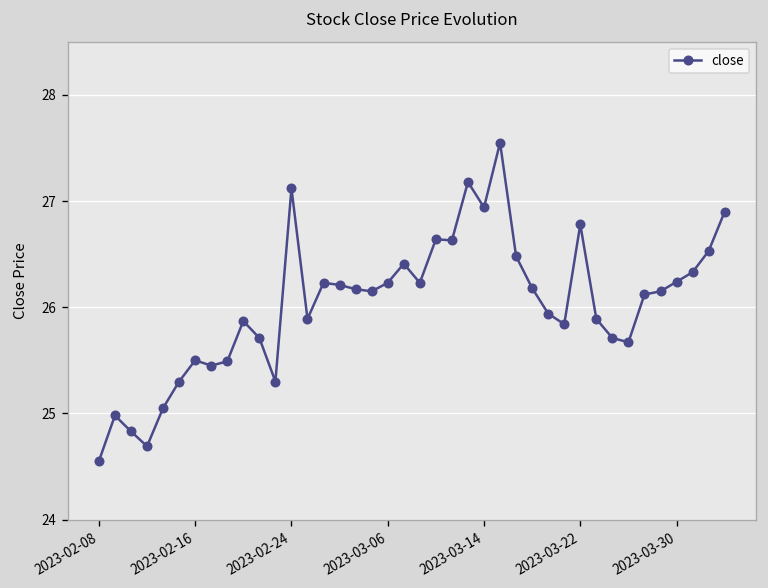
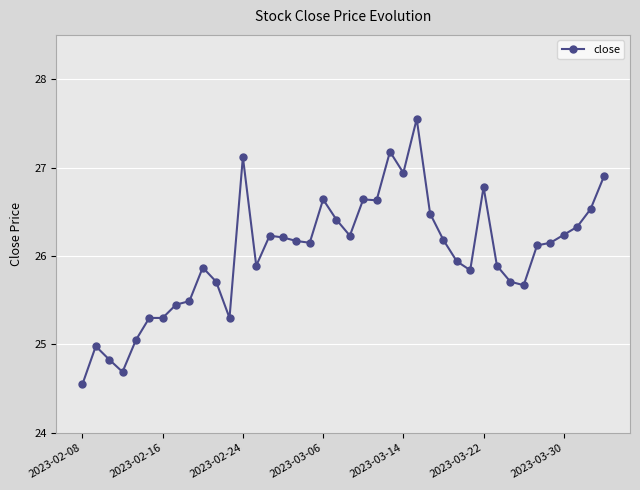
  {
    "2023-02-08": 24.6,
-   "2023-02-16": 25.5,
+   "2023-02-16": 25.3,
    "2023-02-24": 27.1,
-   "2023-03-06": 26.2,
+   "2023-03-06": 26.6,
    "2023-03-14": 26.9,
    "2023-03-22": 26.8,
    "2023-03-30": 26.2
  }
